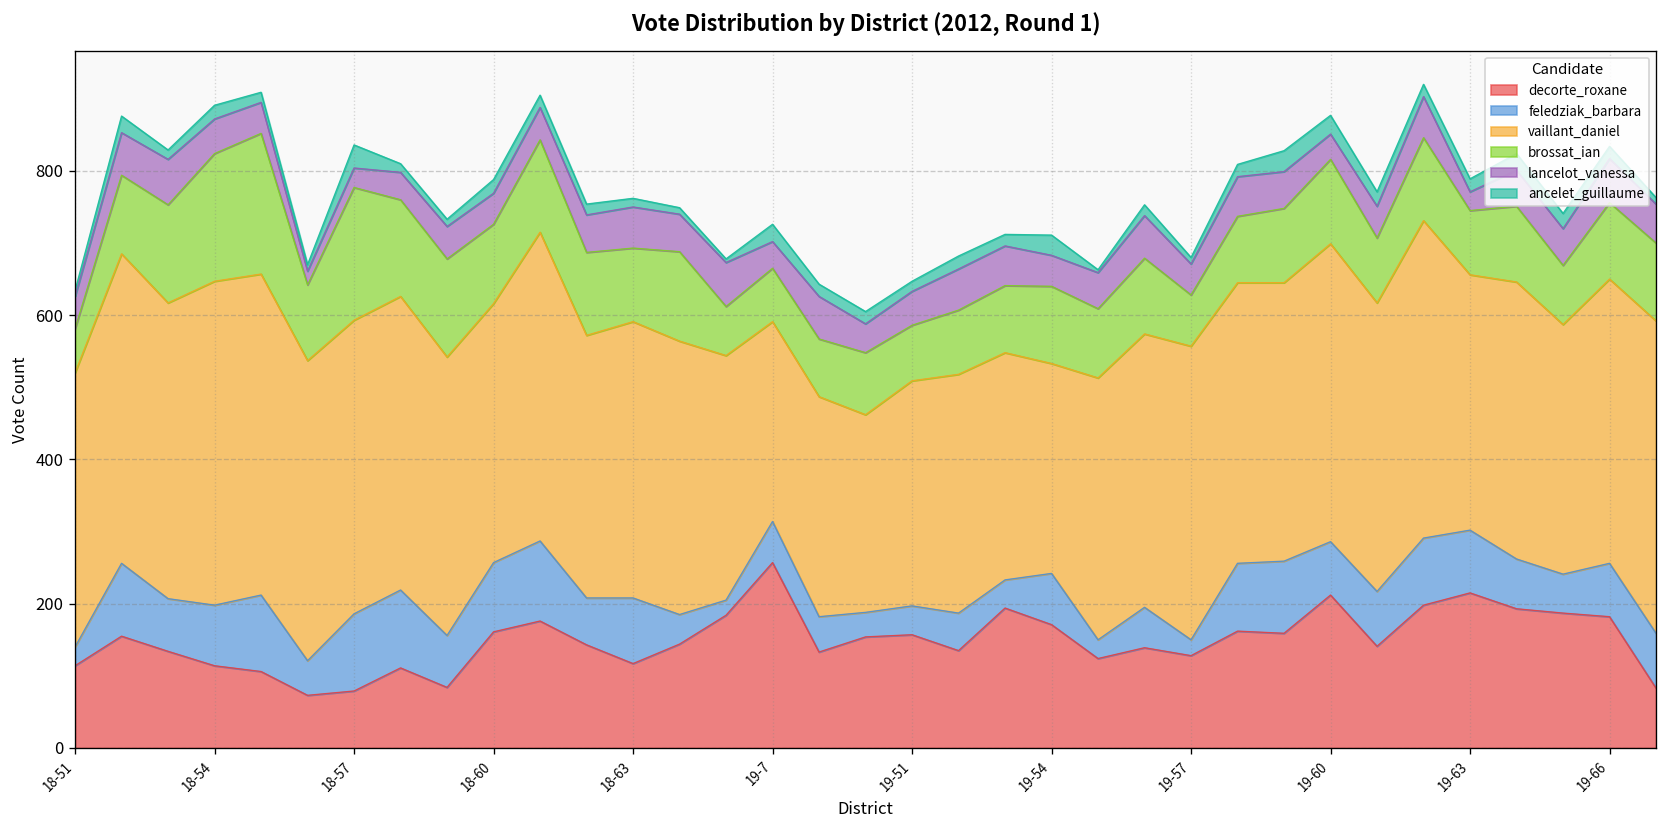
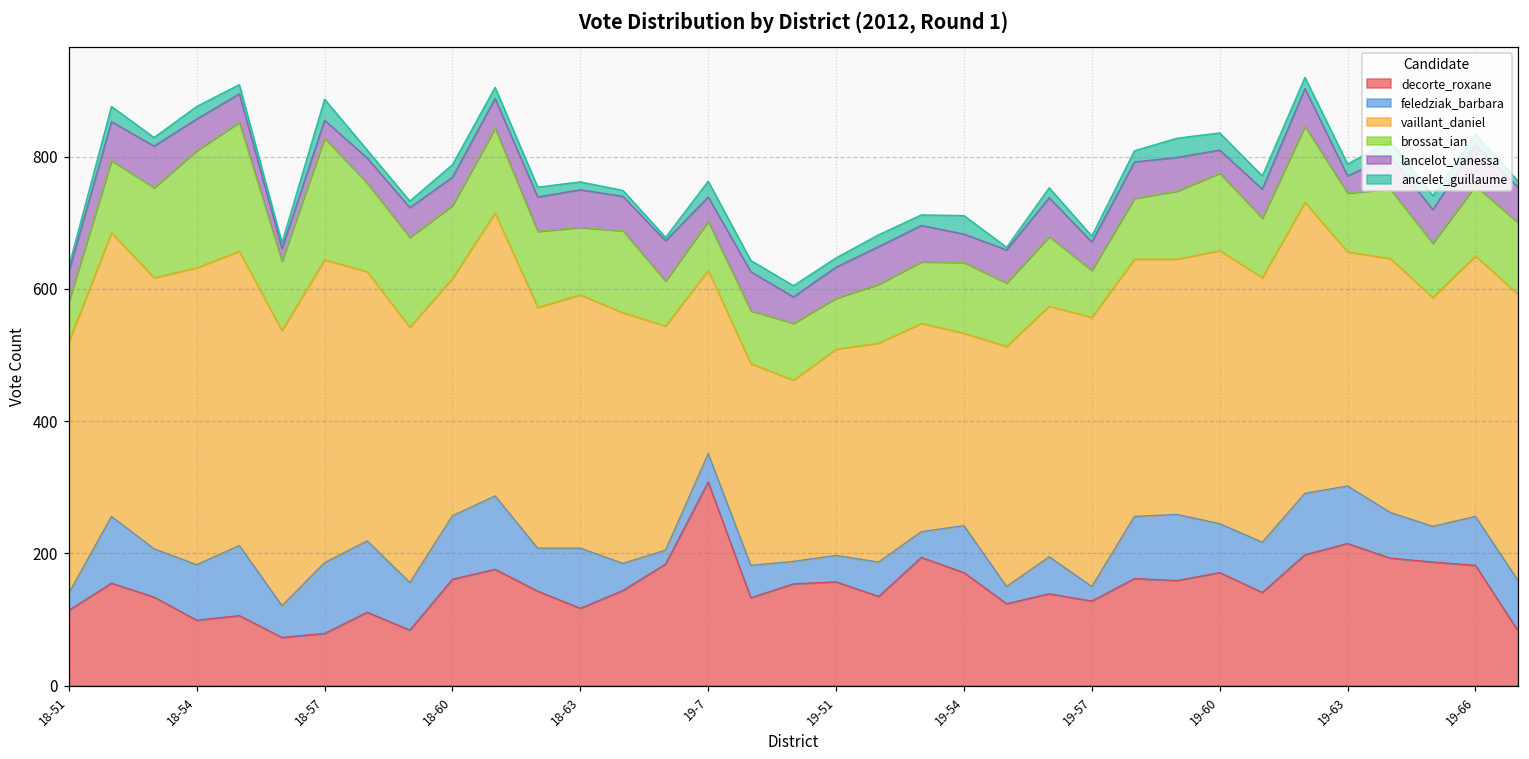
  {
    "decorte_roxane": {
      "18-51": 110,
-     "18-54": 110,
+     "18-54": 100,
      "18-57": 80,
      "18-60": 160,
      "18-63": 120,
-     "19-7": 260,
+     "19-7": 310,
      "19-51": 160,
      "19-54": 170,
      "19-57": 130,
-     "19-60": 210,
+     "19-60": 170,
      "19-63": 220,
      "19-66": 180
    },
    "feledziak_barbara": {
      "18-51": 30,
      "18-54": 80,
      "18-57": 110,
      "18-60": 100,
      "18-63": 90,
-     "19-7": 60,
+     "19-7": 40,
      "19-51": 40,
      "19-54": 70,
      "19-57": 20,
      "19-60": 70,
      "19-63": 90,
      "19-66": 70
    },
    "vaillant_daniel": {
      "18-51": 380,
      "18-54": 450,
-     "18-57": 410,
+     "18-57": 460,
      "18-60": 360,
      "18-63": 380,
      "19-7": 280,
      "19-51": 310,
      "19-54": 290,
      "19-57": 410,
      "19-60": 410,
      "19-63": 350,
      "19-66": 390
    },
    "brossat_ian": {
      "18-51": 60,
      "18-54": 180,
      "18-57": 180,
      "18-60": 110,
      "18-63": 100,
      "19-7": 70,
      "19-51": 80,
      "19-54": 110,
      "19-57": 70,
      "19-60": 120,
      "19-63": 90,
      "19-66": 110
    },
    "lancelot_vanessa": {
      "18-51": 50,
      "18-54": 50,
      "18-57": 30,
      "18-60": 40,
      "18-63": 60,
      "19-7": 40,
      "19-51": 50,
      "19-54": 40,
      "19-57": 40,
      "19-60": 40,
      "19-63": 30
    },
    "ancelet_guillaume": {
      "18-51": 10,
      "18-54": 20,
      "18-57": 30,
      "18-60": 20,
      "18-63": 10,
      "19-7": 20,
      "19-51": 10,
      "19-54": 30,
      "19-57": 10,
      "19-60": 30,
      "19-63": 20
    }
  }
